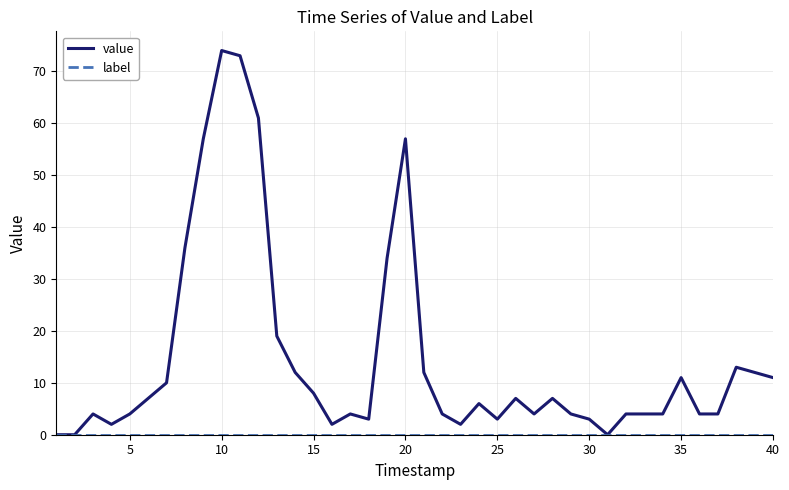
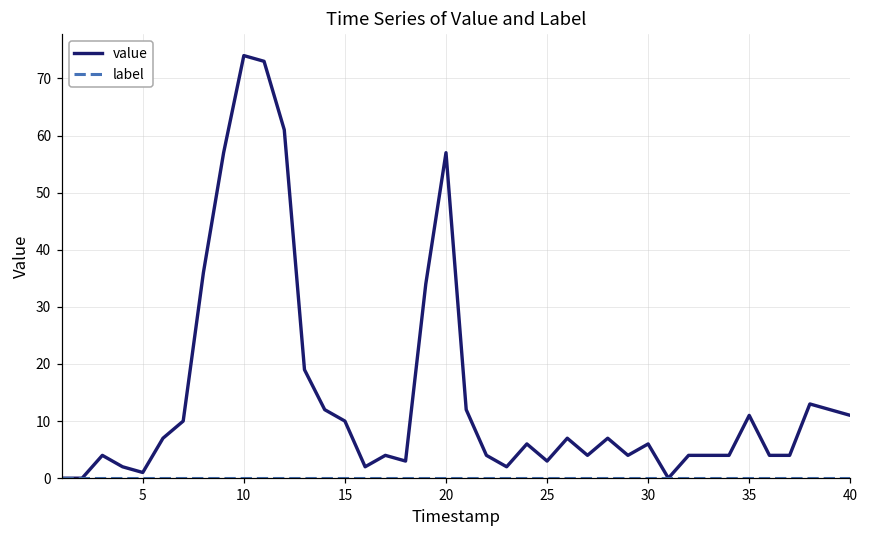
  {
    "value": {
-     "5": 4,
+     "5": 1,
      "10": 74,
-     "15": 8,
+     "15": 10,
      "20": 57,
      "25": 3,
-     "30": 3,
+     "30": 6,
      "35": 11,
      "40": 11
    },
    "label": {
      "5": 0,
      "10": 0,
      "15": 0,
      "20": 0,
      "25": 0,
      "30": 0,
      "35": 0,
      "40": 0
    }
  }
